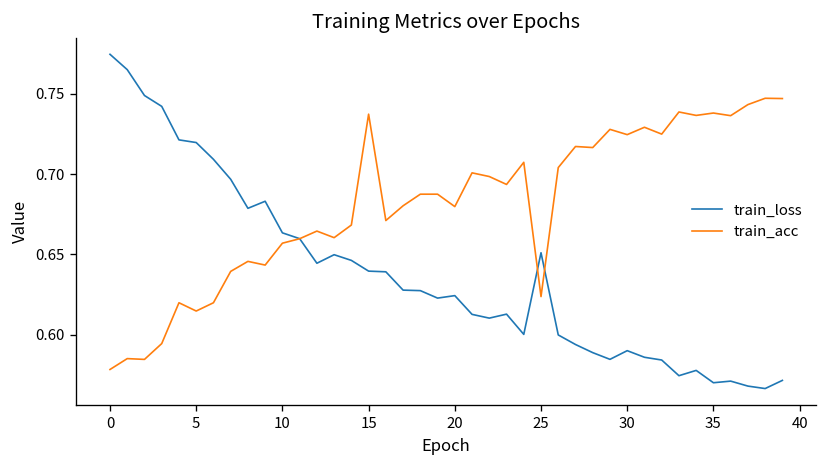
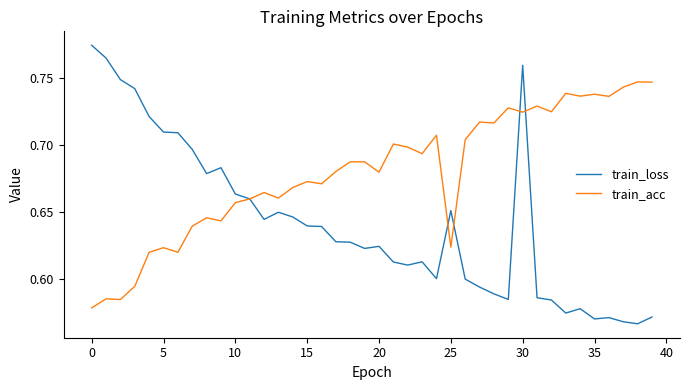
  {
    "train_loss": {
      "0": 0.774,
-     "5": 0.720,
+     "5": 0.710,
      "10": 0.663,
      "15": 0.640,
      "20": 0.624,
      "25": 0.651,
-     "30": 0.590,
+     "30": 0.760,
      "35": 0.570
    },
    "train_acc": {
      "0": 0.578,
-     "5": 0.615,
+     "5": 0.623,
      "10": 0.657,
-     "15": 0.737,
+     "15": 0.673,
      "20": 0.680,
      "25": 0.624,
      "30": 0.724,
      "35": 0.738
    }
  }
